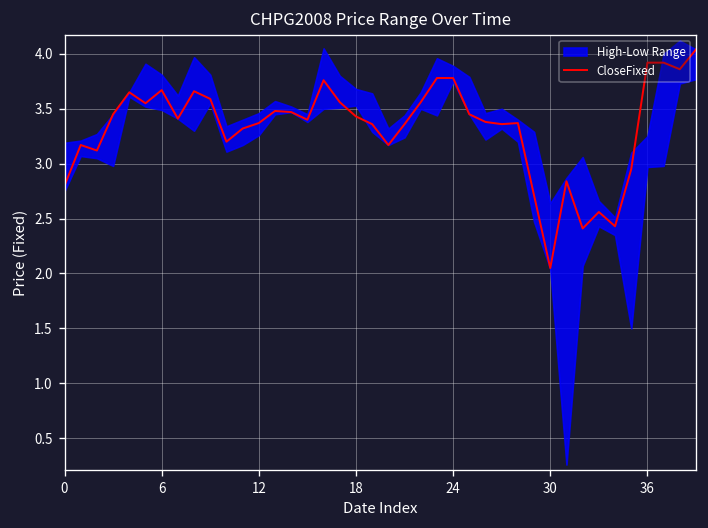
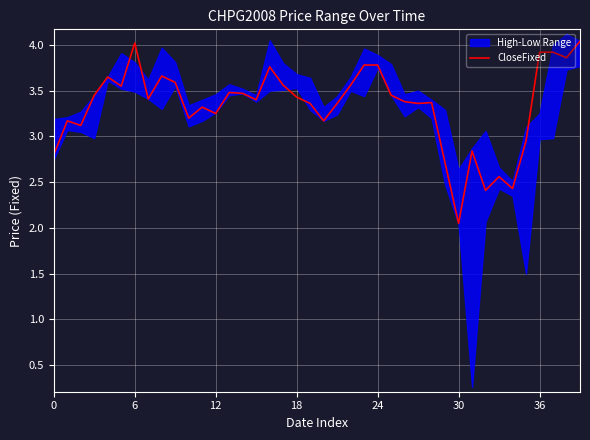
  {
    "CloseFixed": {
      "0": 2.8,
-     "6": 3.7,
-     "12": 3.4,
+     "6": 4.0,
+     "12": 3.3,
      "18": 3.4,
      "24": 3.8,
      "30": 2.1
    }
  }
